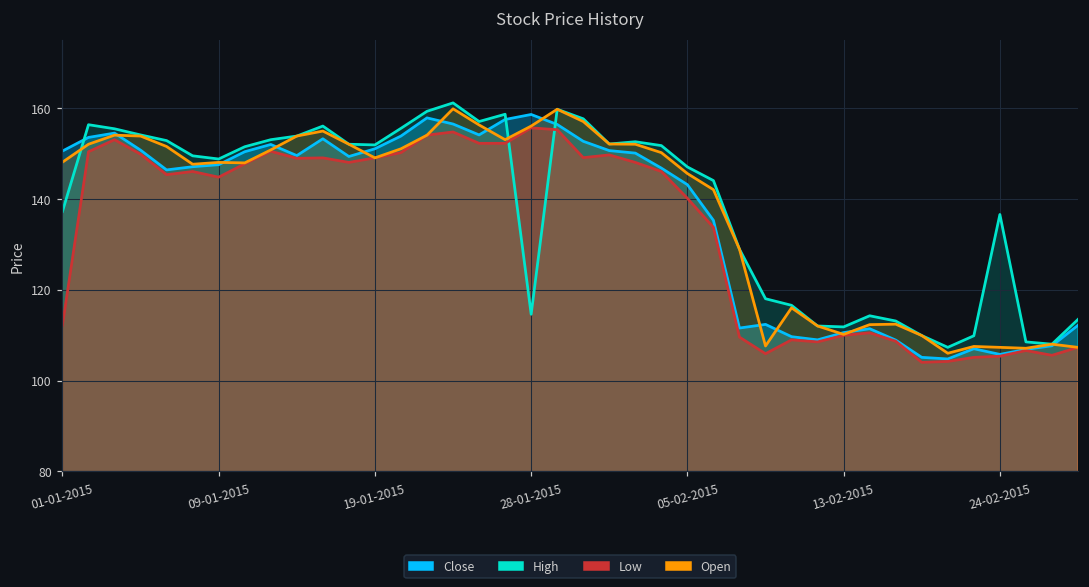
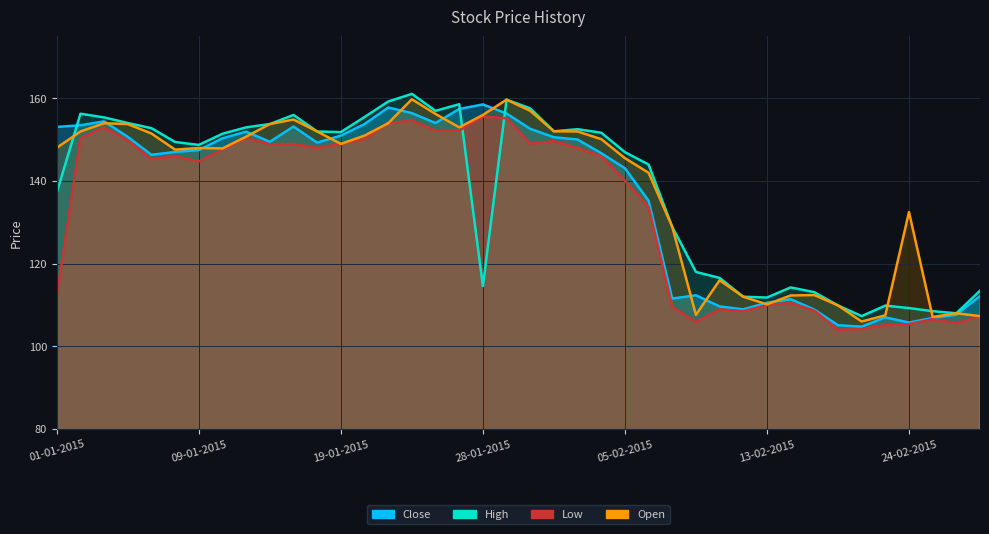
  {
    "Close": {
-     "01-01-2015": 151,
+     "01-01-2015": 153,
      "19-01-2015": 151,
      "28-01-2015": 159,
      "05-02-2015": 143
    },
    "High": {
      "01-01-2015": 137,
      "09-01-2015": 149,
      "19-01-2015": 152,
      "28-01-2015": 115,
      "05-02-2015": 147,
      "13-02-2015": 112,
-     "24-02-2015": 137
+     "24-02-2015": 109
    },
    "Low": {
      "01-01-2015": 112,
      "09-01-2015": 145,
      "05-02-2015": 140
    },
    "Open": {
      "01-01-2015": 148,
      "05-02-2015": 146,
-     "24-02-2015": 107
+     "24-02-2015": 133
    }
  }
